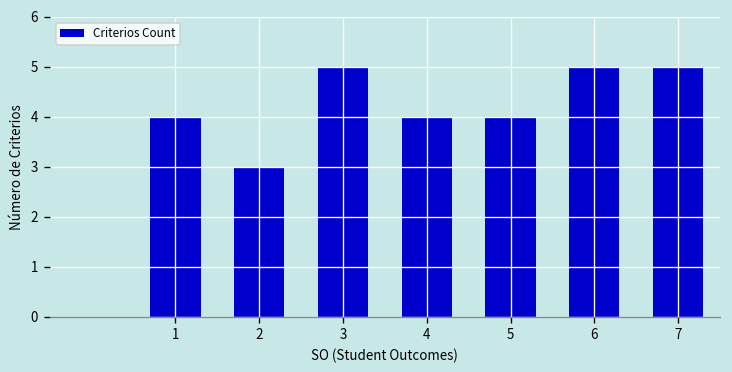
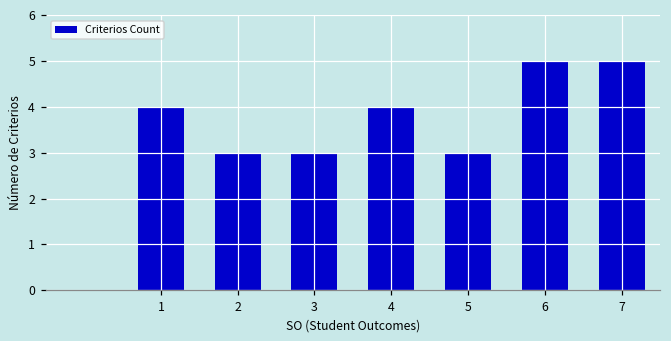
  {
    "1": 4,
    "2": 3,
-   "3": 5,
+   "3": 3,
    "4": 4,
-   "5": 4,
+   "5": 3,
    "6": 5,
    "7": 5
  }
